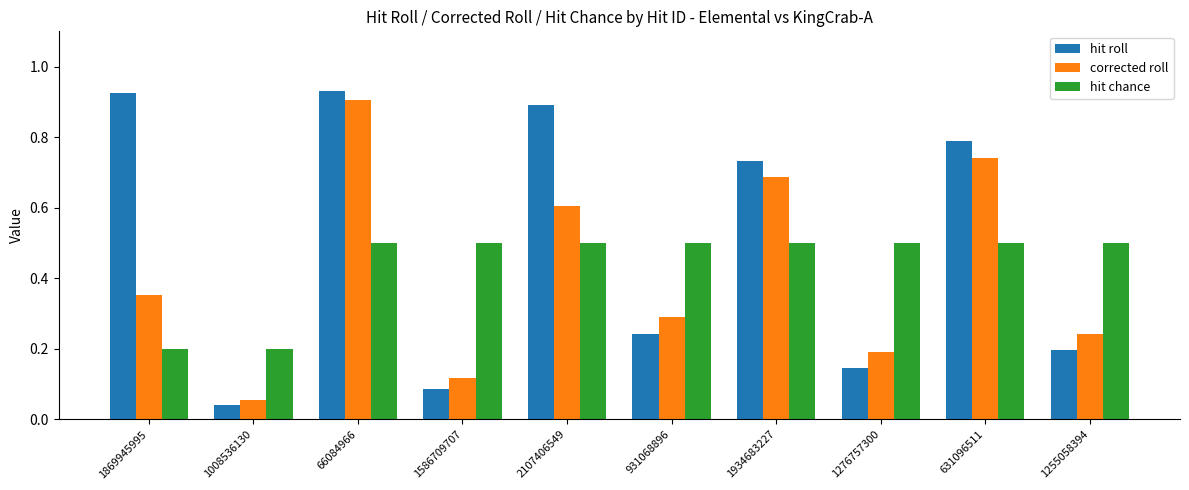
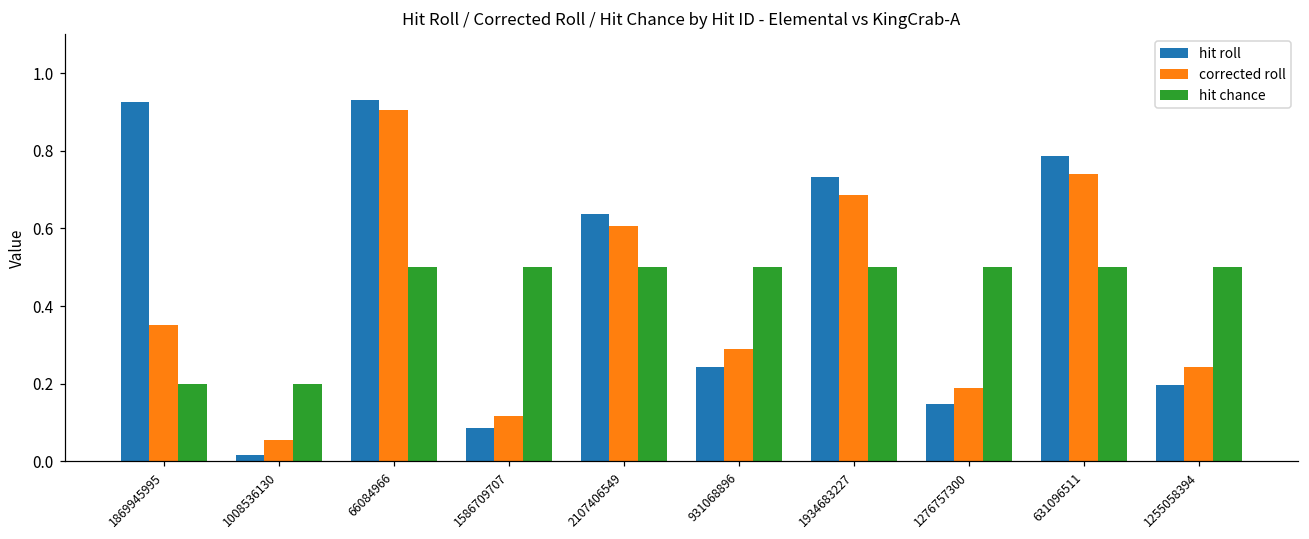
  {
    "hit roll": {
      "1869945995": 0.93,
-     "1008536130": 0.04,
+     "1008536130": 0.02,
      "66084966": 0.93,
      "1586709707": 0.09,
-     "2107406549": 0.89,
+     "2107406549": 0.64,
      "931068896": 0.24,
      "1934683227": 0.73,
      "1276757300": 0.15,
      "631096511": 0.79,
      "1255058394": 0.20
    },
    "corrected roll": {
      "1869945995": 0.35,
      "1008536130": 0.06,
      "66084966": 0.90,
      "1586709707": 0.12,
      "2107406549": 0.61,
      "931068896": 0.29,
      "1934683227": 0.69,
      "1276757300": 0.19,
      "631096511": 0.74,
      "1255058394": 0.24
    },
    "hit chance": {
      "1869945995": 0.20,
      "1008536130": 0.20,
      "66084966": 0.50,
      "1586709707": 0.50,
      "2107406549": 0.50,
      "931068896": 0.50,
      "1934683227": 0.50,
      "1276757300": 0.50,
      "631096511": 0.50,
      "1255058394": 0.50
    }
  }
